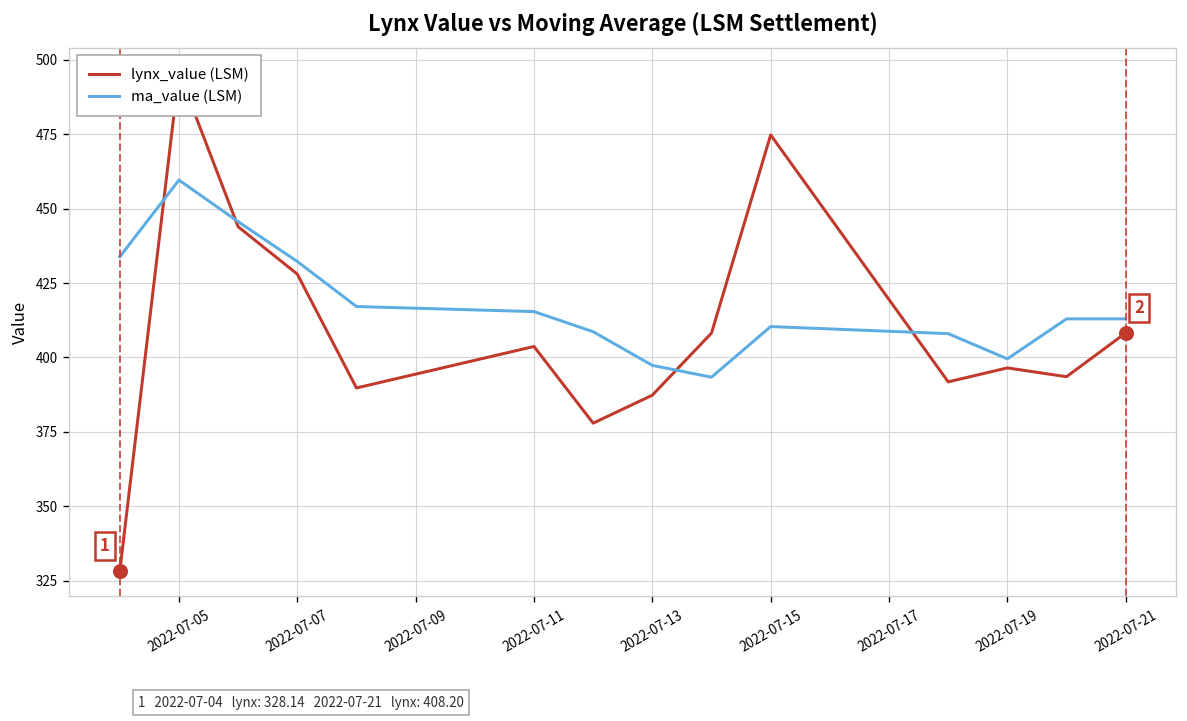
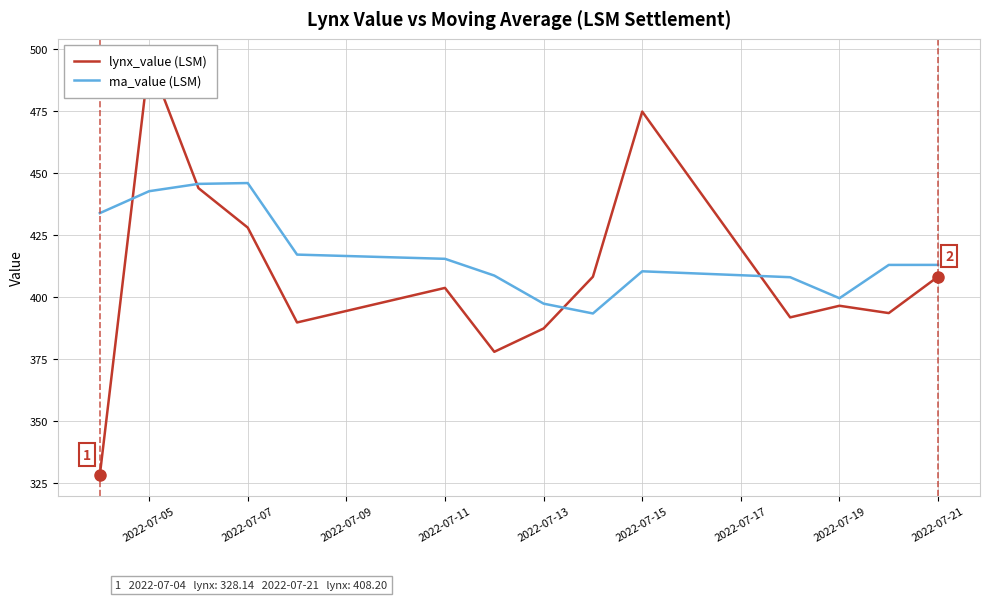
  {
    "ma_value (LSM)": {
-     "2022-07-05": 460,
-     "2022-07-07": 432,
+     "2022-07-05": 443,
+     "2022-07-07": 446,
      "2022-07-11": 415,
      "2022-07-13": 397,
      "2022-07-15": 410,
      "2022-07-19": 399
    }
  }
